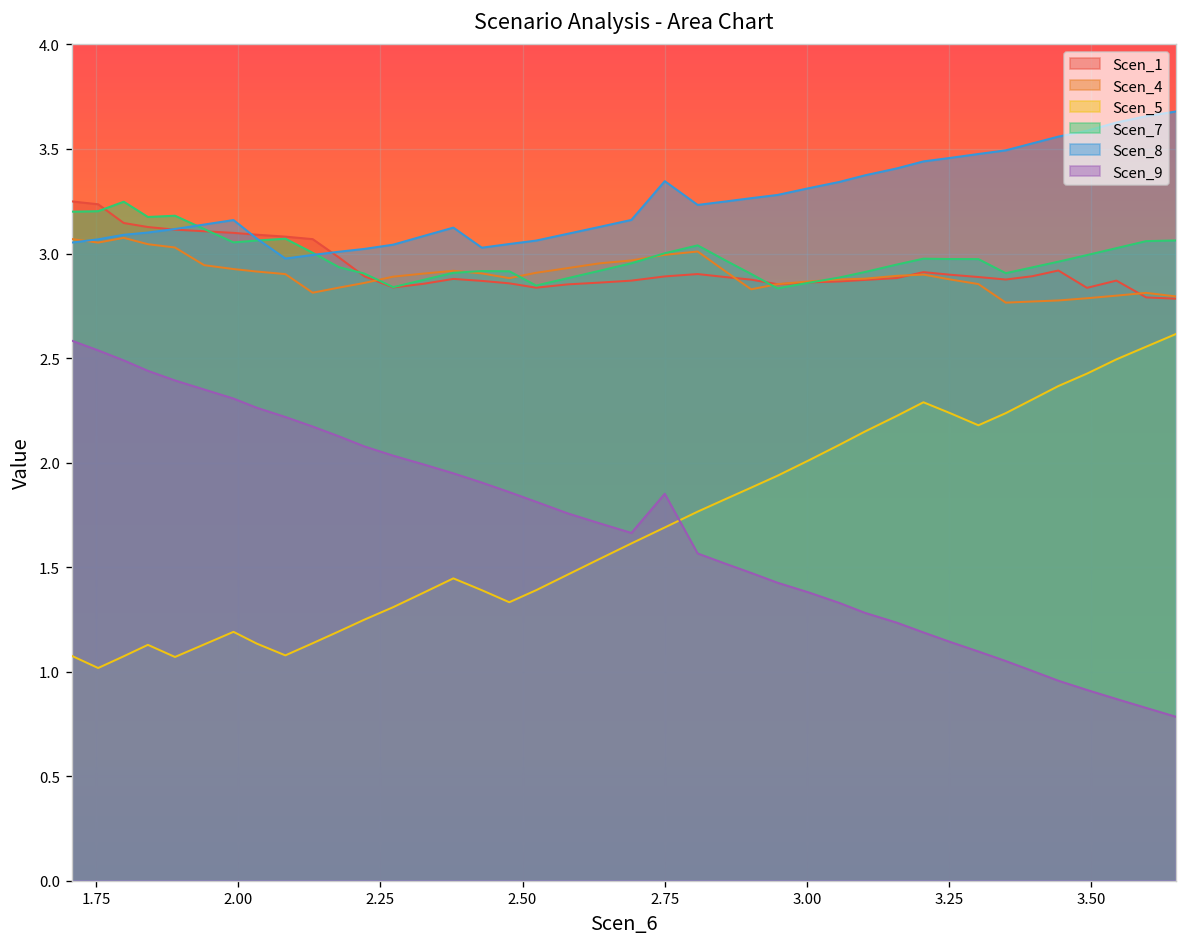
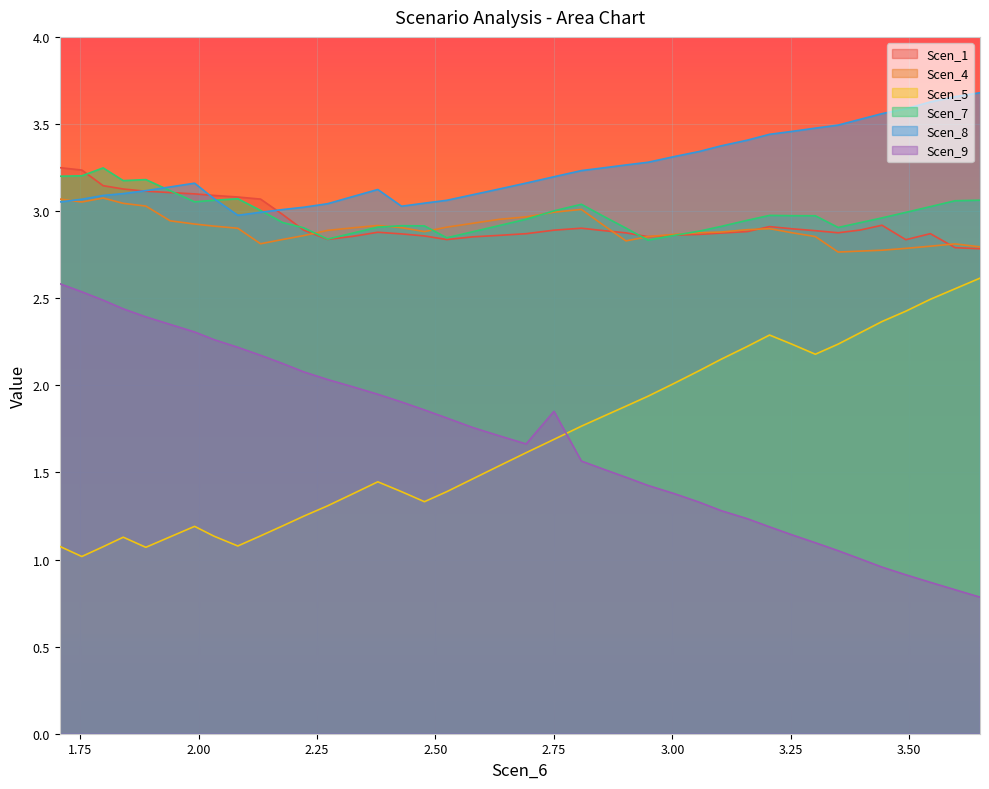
  {
    "Scen_8": {
-     "2.75": 3.35
+     "2.75": 3.20
    },
    "Scen_9": {
      "2.75": 1.85
    }
  }
